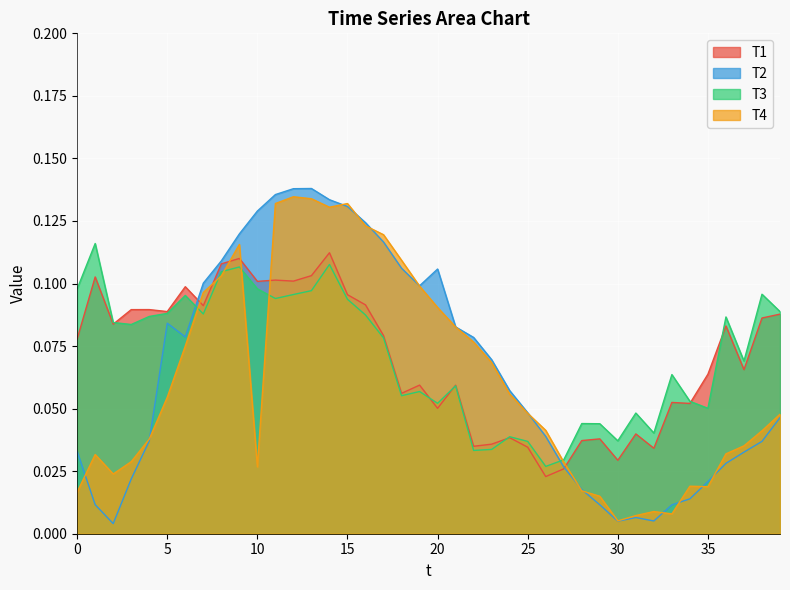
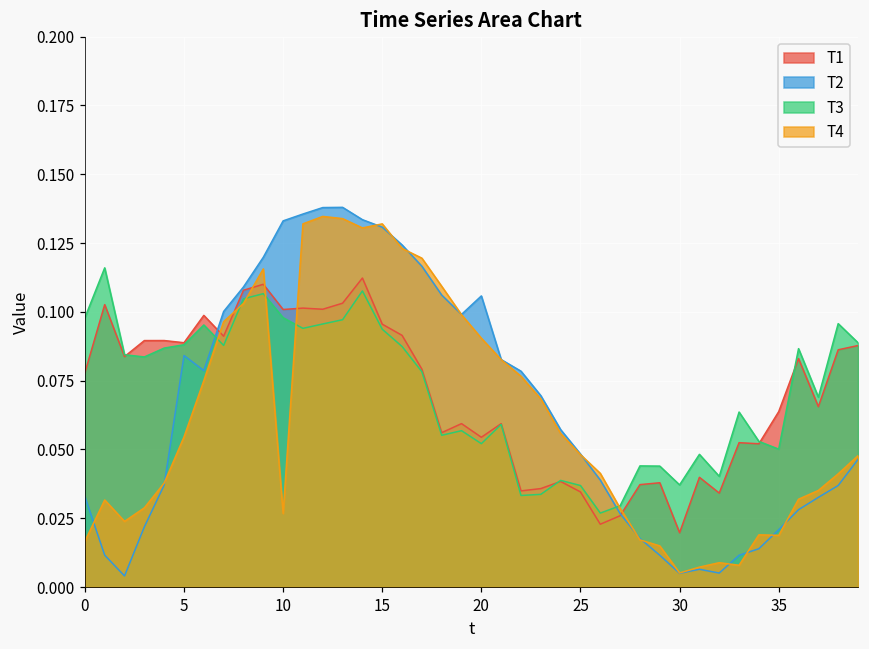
  {
    "T1": {
      "0": 0.078,
      "10": 0.101,
      "15": 0.096,
-     "20": 0.050,
+     "20": 0.054,
      "25": 0.035,
-     "30": 0.029,
+     "30": 0.020,
      "35": 0.064
    },
    "T2": {
      "0": 0.033,
      "5": 0.084,
-     "10": 0.129,
+     "10": 0.133,
      "15": 0.131,
      "20": 0.106,
      "35": 0.021
    },
    "T3": {
      "0": 0.098,
      "10": 0.098,
      "15": 0.094,
      "20": 0.052,
      "25": 0.037,
      "30": 0.037,
      "35": 0.050
    },
    "T4": {
      "0": 0.017,
      "5": 0.055,
      "10": 0.027,
      "15": 0.132,
      "20": 0.090,
      "35": 0.019
    }
  }
